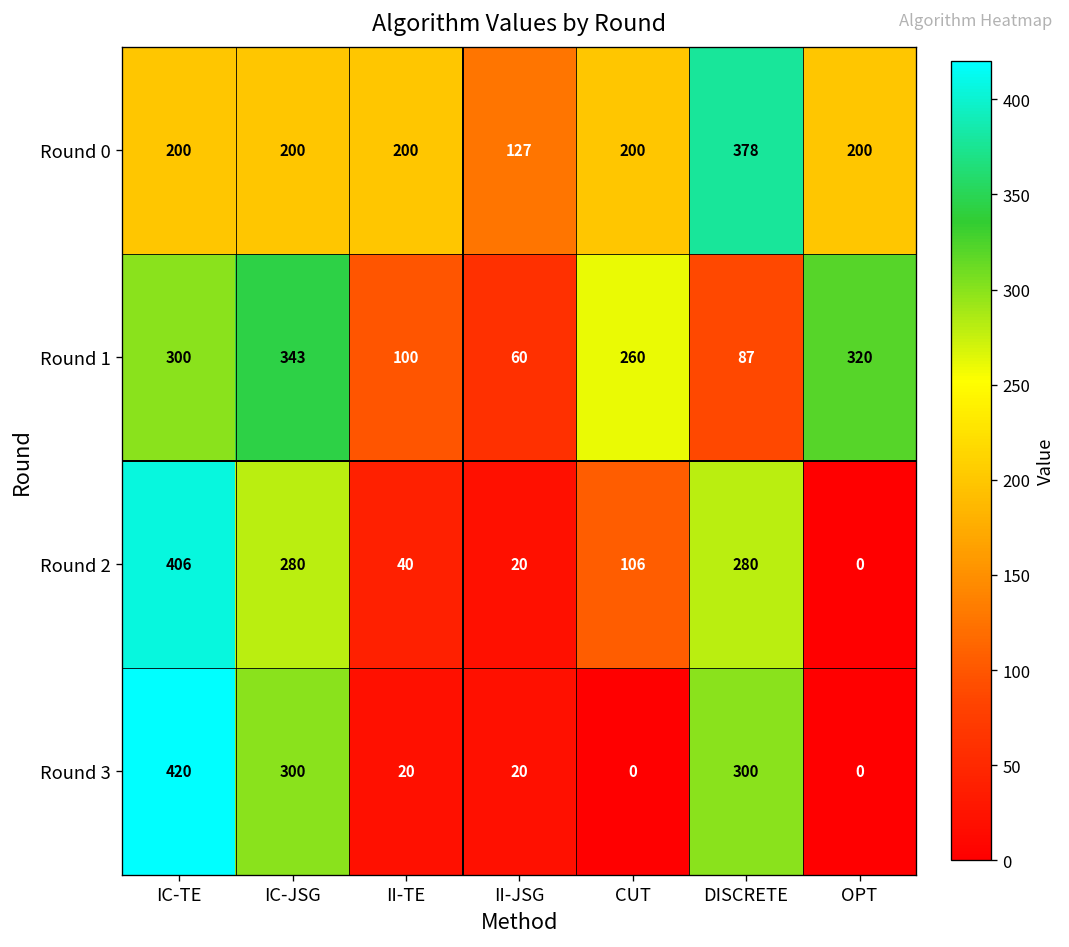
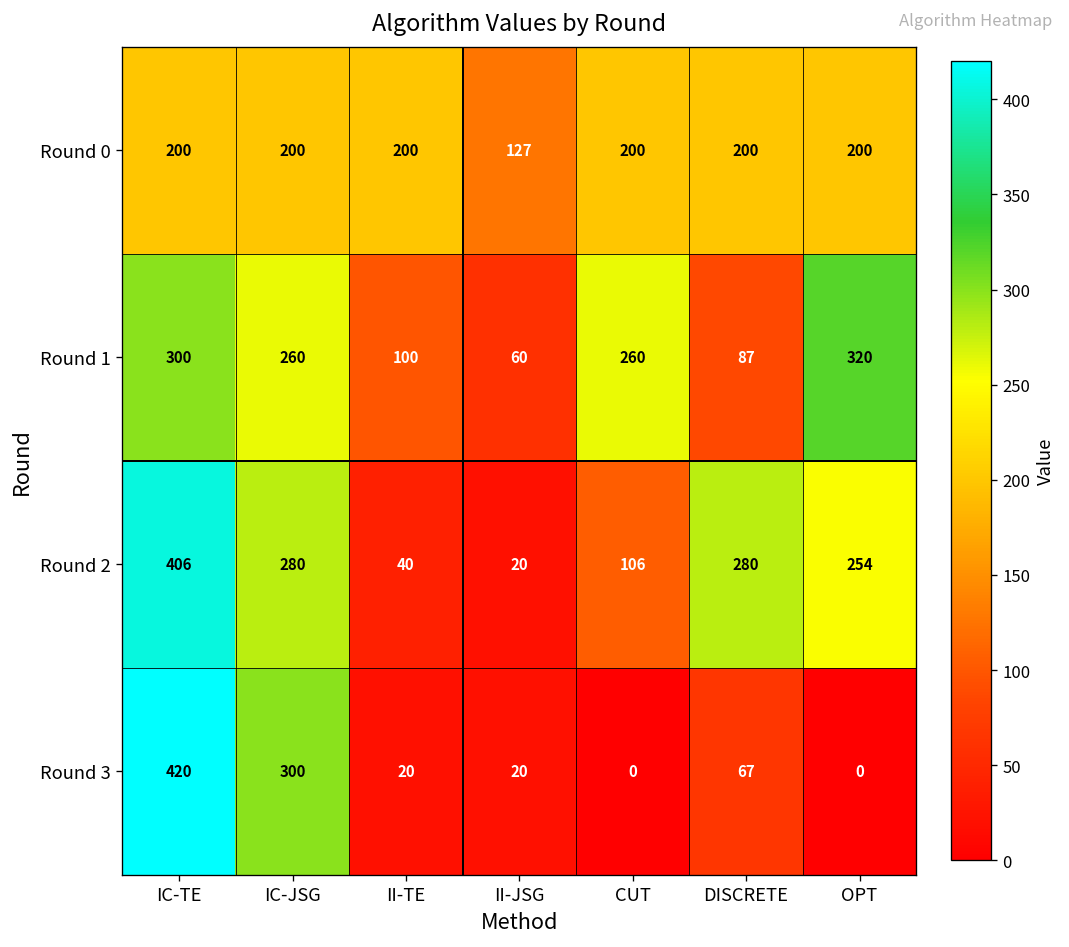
  {
    "Round 0": {
      "IC-TE": 200,
      "IC-JSG": 200,
      "II-TE": 200,
      "II-JSG": 127,
      "CUT": 200,
-     "DISCRETE": 378,
+     "DISCRETE": 200,
      "OPT": 200
    },
    "Round 1": {
      "IC-TE": 300,
-     "IC-JSG": 343,
+     "IC-JSG": 260,
      "II-TE": 100,
      "II-JSG": 60,
      "CUT": 260,
      "DISCRETE": 87,
      "OPT": 320
    },
    "Round 2": {
      "IC-TE": 406,
      "IC-JSG": 280,
      "II-TE": 40,
      "II-JSG": 20,
      "CUT": 106,
      "DISCRETE": 280,
-     "OPT": 0
+     "OPT": 254
    },
    "Round 3": {
      "IC-TE": 420,
      "IC-JSG": 300,
      "II-TE": 20,
      "II-JSG": 20,
      "CUT": 0,
-     "DISCRETE": 300,
+     "DISCRETE": 67,
      "OPT": 0
    }
  }
